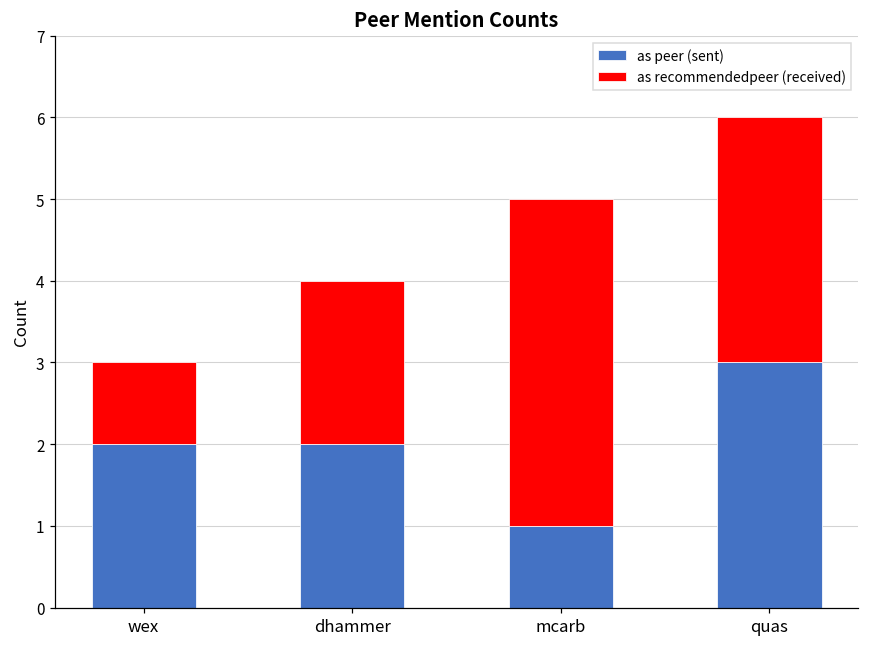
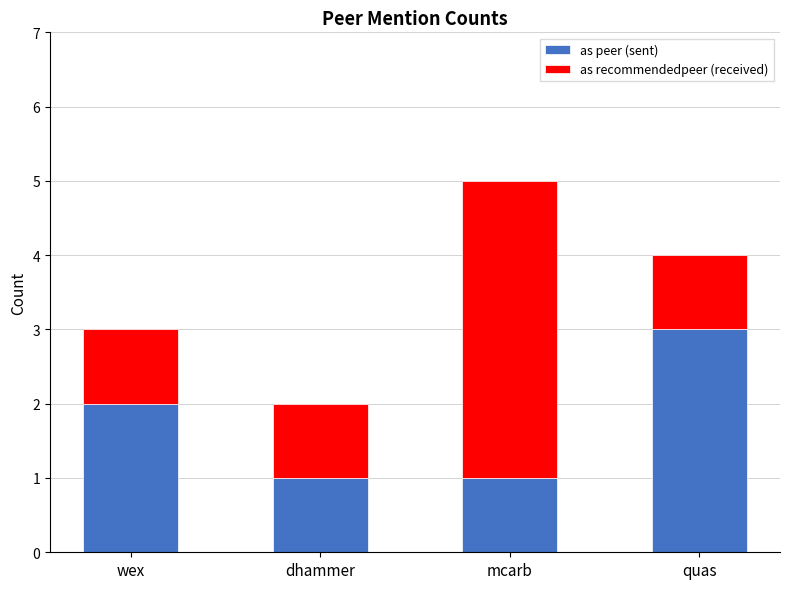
  {
    "as peer (sent)": {
      "wex": 2,
-     "dhammer": 2,
+     "dhammer": 1,
      "mcarb": 1,
      "quas": 3
    },
    "as recommendedpeer (received)": {
      "wex": 1,
-     "dhammer": 2,
+     "dhammer": 1,
      "mcarb": 4,
-     "quas": 3
+     "quas": 1
    }
  }
